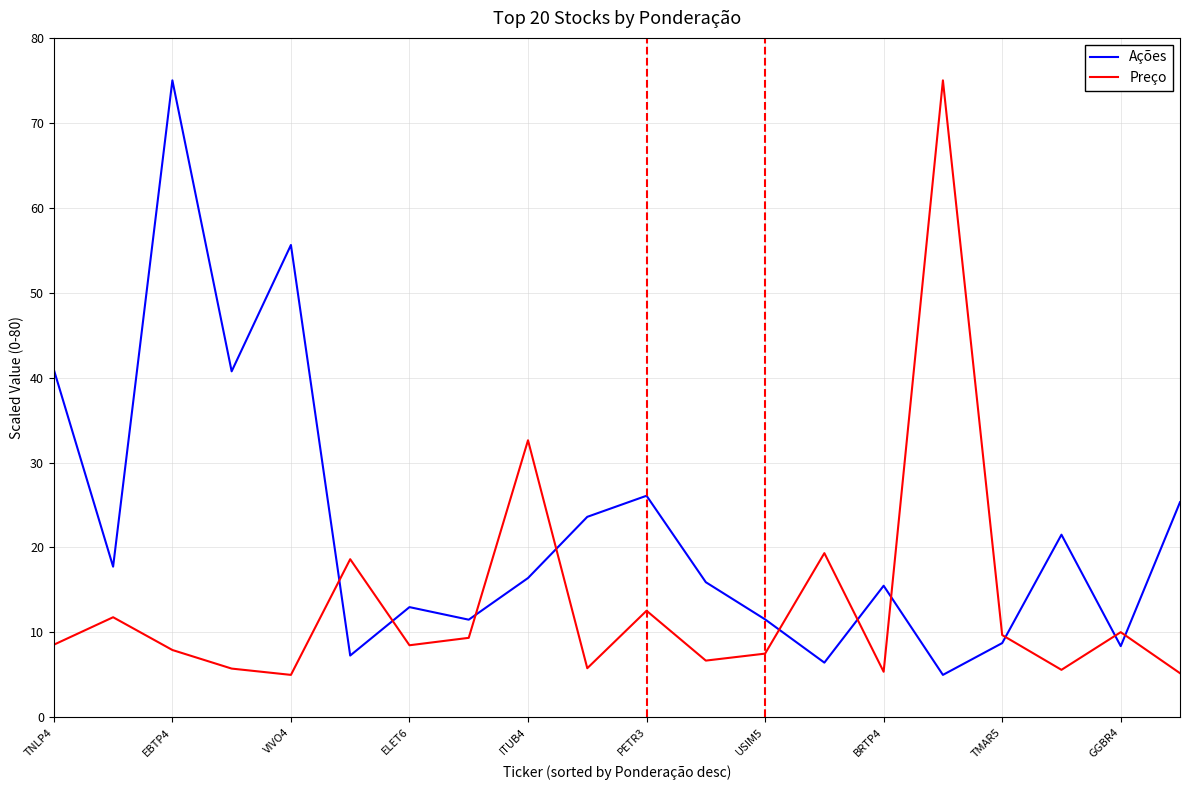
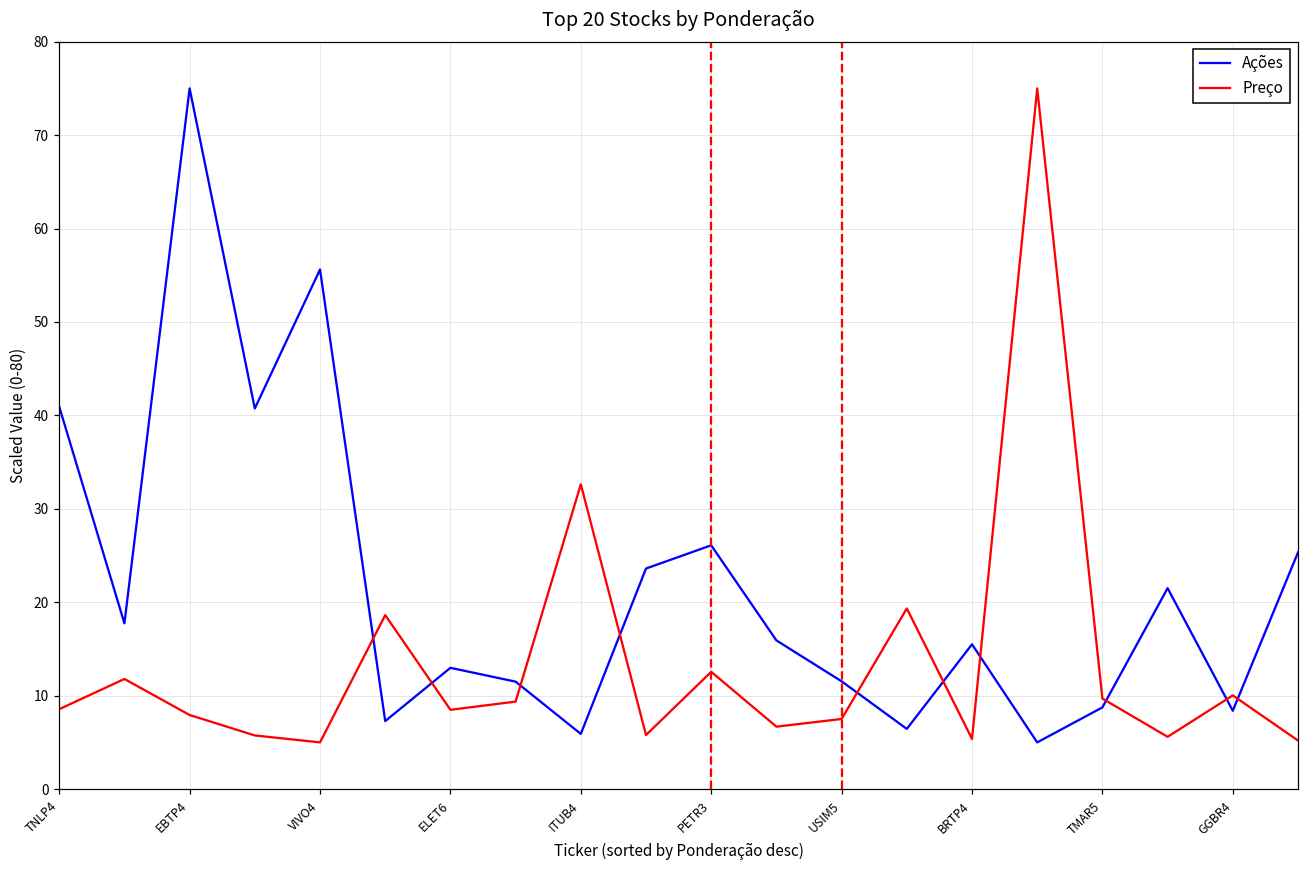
  {
    "Ações": {
      "TNLP4": 41,
      "EBTP4": 75,
      "VIVO4": 56,
      "ELET6": 13,
-     "ITUB4": 16,
+     "ITUB4": 6,
      "PETR3": 26,
      "USIM5": 12,
      "BRTP4": 15,
      "TMAR5": 9,
      "GGBR4": 8
    },
    "Preço": {
      "TNLP4": 9,
      "EBTP4": 8,
      "VIVO4": 5,
      "ELET6": 8,
      "ITUB4": 33,
      "PETR3": 13,
      "USIM5": 8,
      "BRTP4": 5,
      "TMAR5": 10,
      "GGBR4": 10
    }
  }
